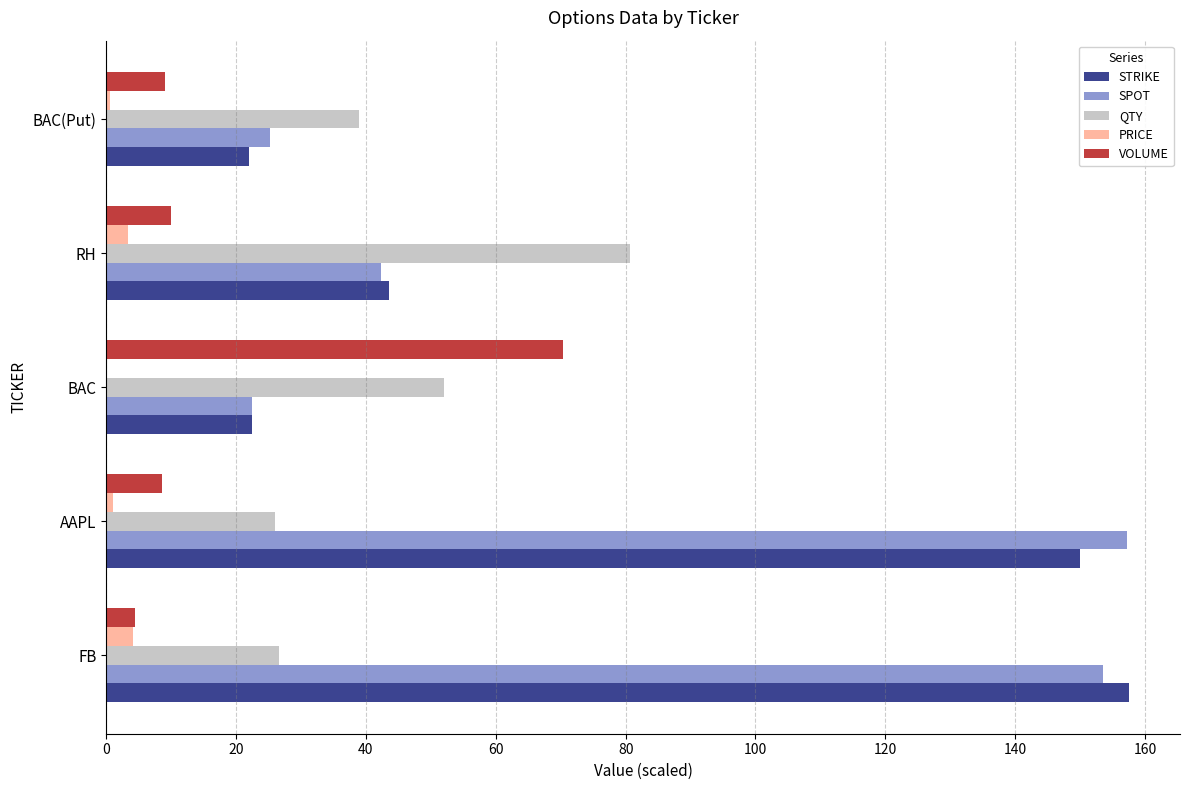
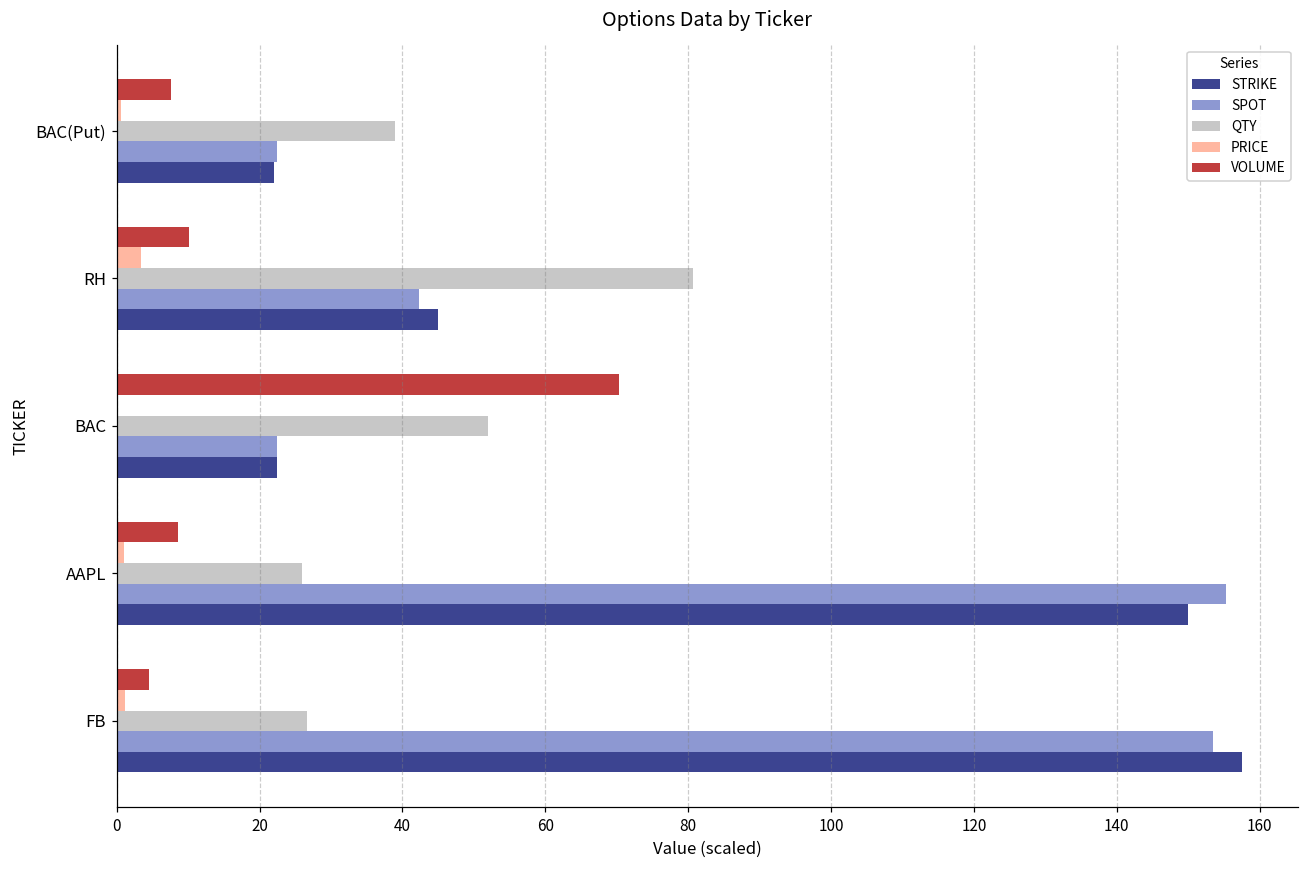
  {
    "STRIKE": {
      "BAC(Put)": 22,
-     "RH": 44,
+     "RH": 45,
      "BAC": 23,
      "AAPL": 150,
      "FB": 158
    },
    "SPOT": {
-     "BAC(Put)": 25,
+     "BAC(Put)": 22,
      "RH": 42,
      "BAC": 22,
-     "AAPL": 157,
+     "AAPL": 155,
      "FB": 154
    },
    "QTY": {
      "BAC(Put)": 39,
      "RH": 81,
      "BAC": 52,
      "AAPL": 26,
      "FB": 27
    },
    "PRICE": {
      "BAC(Put)": 1,
      "RH": 3,
      "AAPL": 1,
-     "FB": 4
+     "FB": 1
    },
    "VOLUME": {
-     "BAC(Put)": 9,
+     "BAC(Put)": 8,
      "RH": 10,
      "BAC": 70,
      "AAPL": 9,
      "FB": 4
    }
  }
